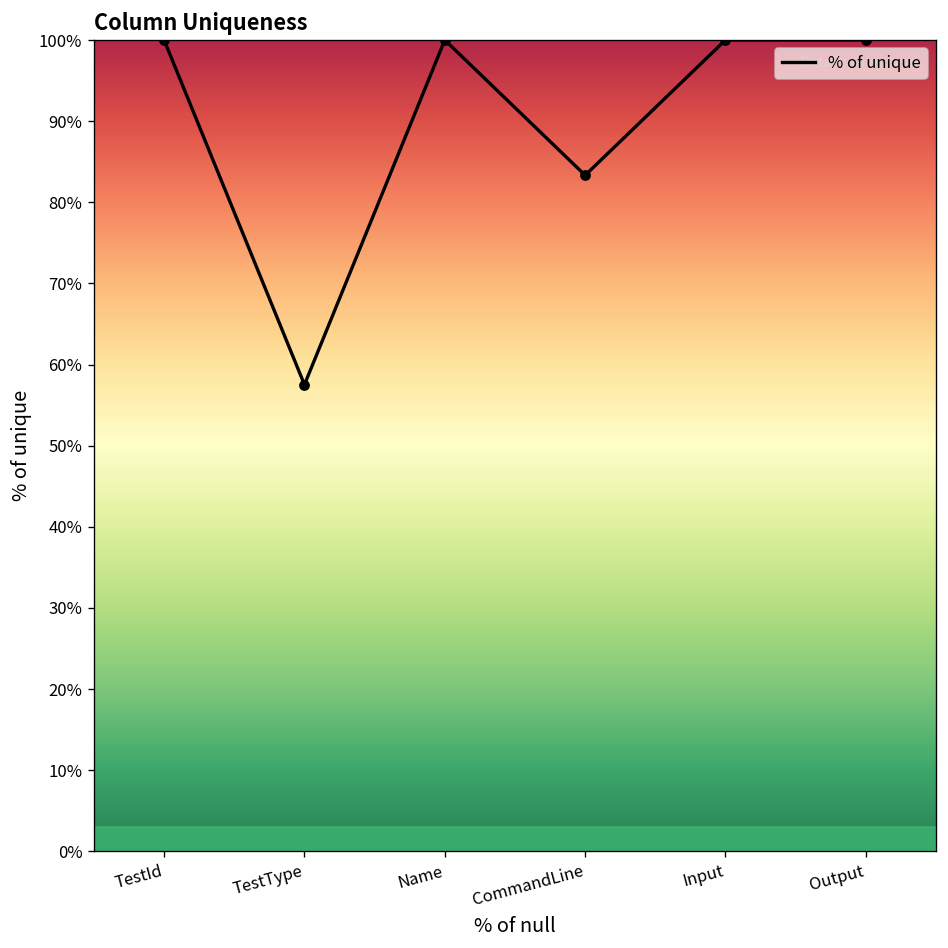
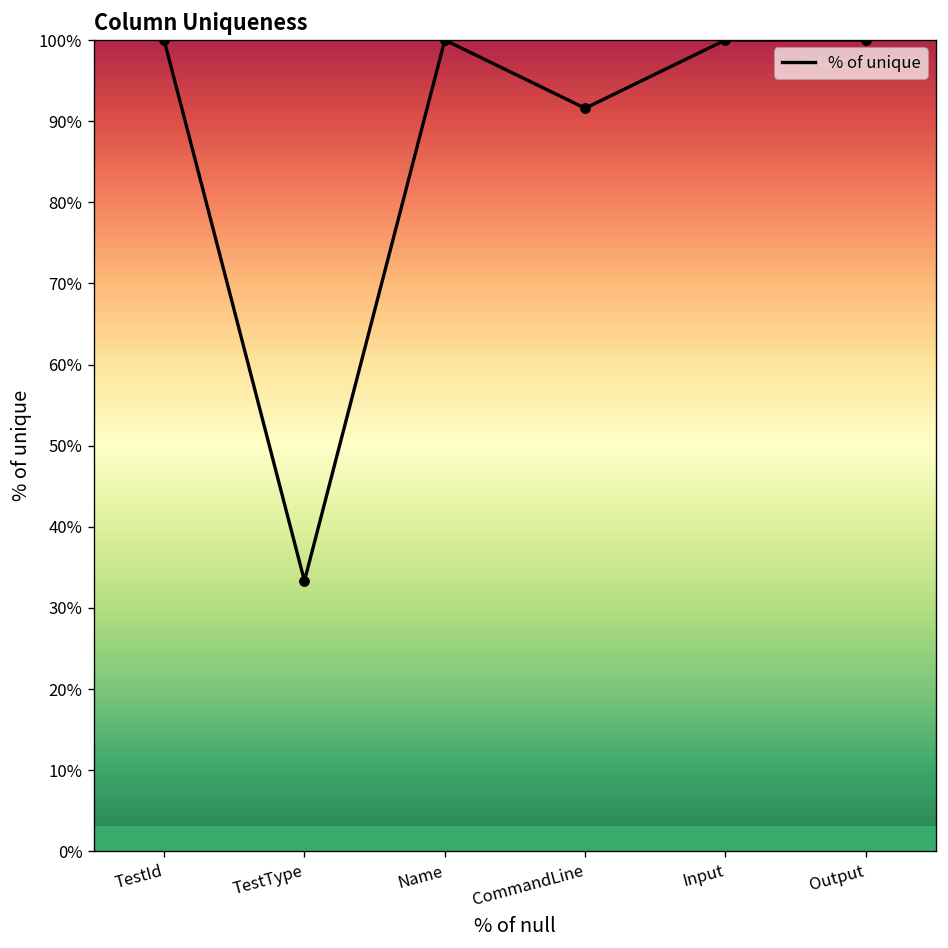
  {
    "% of unique": {
      "TestId": "100%",
-     "TestType": "58%",
+     "TestType": "33%",
      "Name": "100%",
-     "CommandLine": "83%",
+     "CommandLine": "92%",
      "Input": "100%",
      "Output": "100%"
    }
  }
